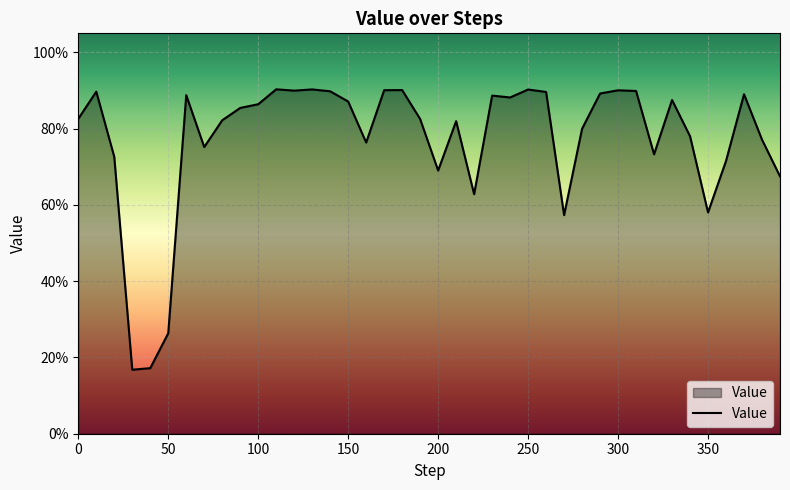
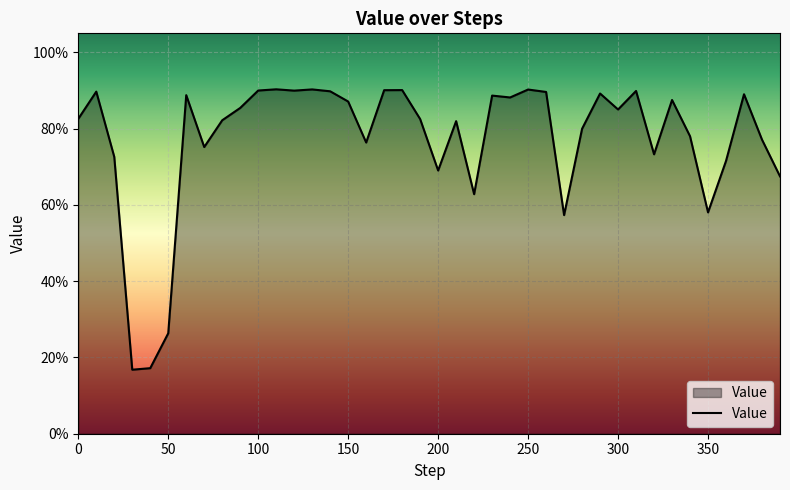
  {
    "0": "83%",
    "50": "26%",
-   "100": "86%",
+   "100": "90%",
    "150": "87%",
    "200": "69%",
    "250": "90%",
-   "300": "90%",
+   "300": "85%",
    "350": "58%"
  }
